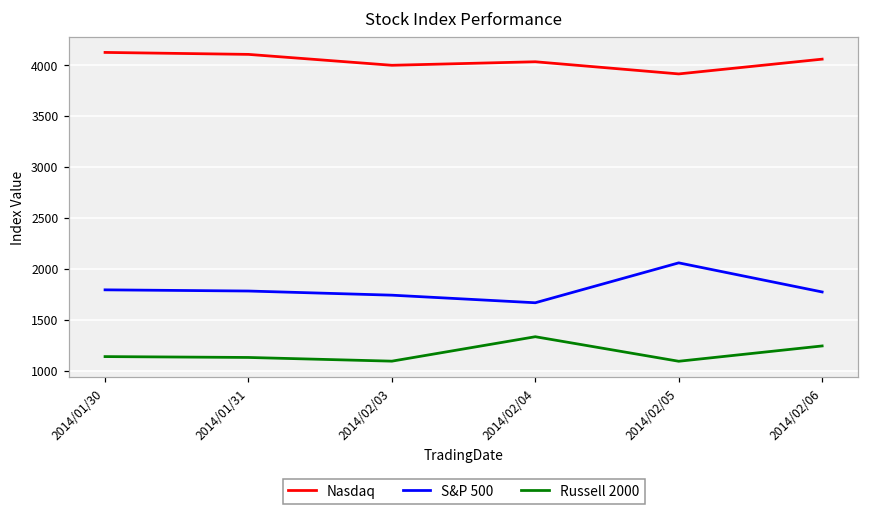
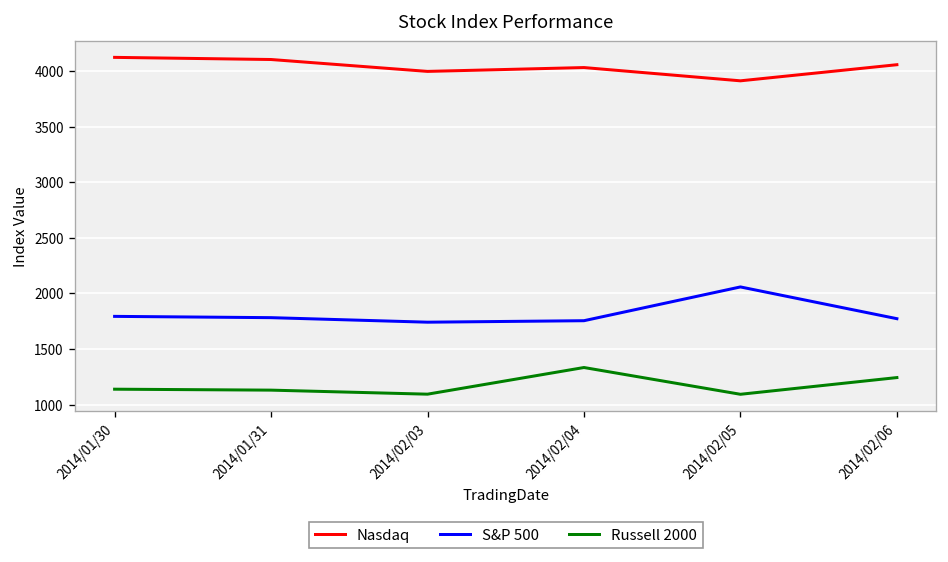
  {
    "Nasdaq": {
      "2014/01/30": 4100,
      "2014/01/31": 4100,
      "2014/02/03": 4000,
      "2014/02/04": 4000,
      "2014/02/05": 3900,
      "2014/02/06": 4100
    },
    "S&P 500": {
      "2014/01/30": 1800,
      "2014/01/31": 1800,
      "2014/02/03": 1700,
-     "2014/02/04": 1700,
+     "2014/02/04": 1800,
      "2014/02/05": 2100,
      "2014/02/06": 1800
    },
    "Russell 2000": {
      "2014/01/30": 1100,
      "2014/01/31": 1100,
      "2014/02/03": 1100,
      "2014/02/04": 1300,
      "2014/02/05": 1100,
      "2014/02/06": 1200
    }
  }
